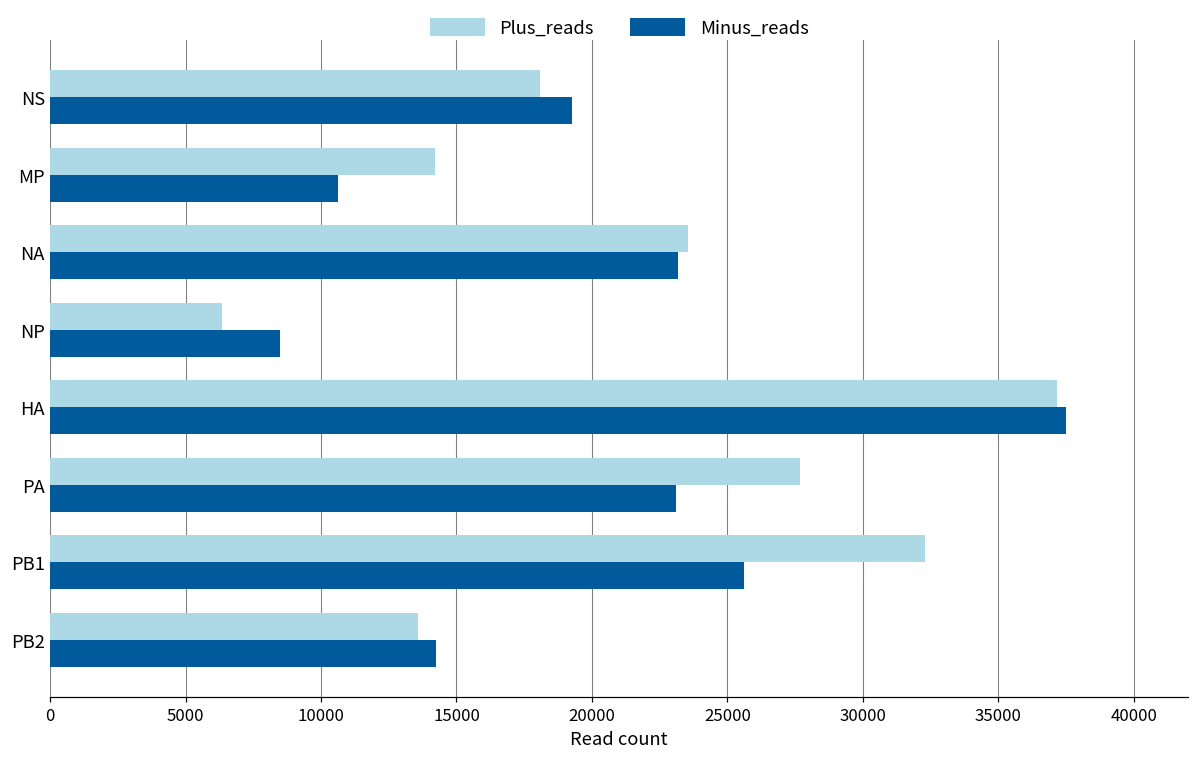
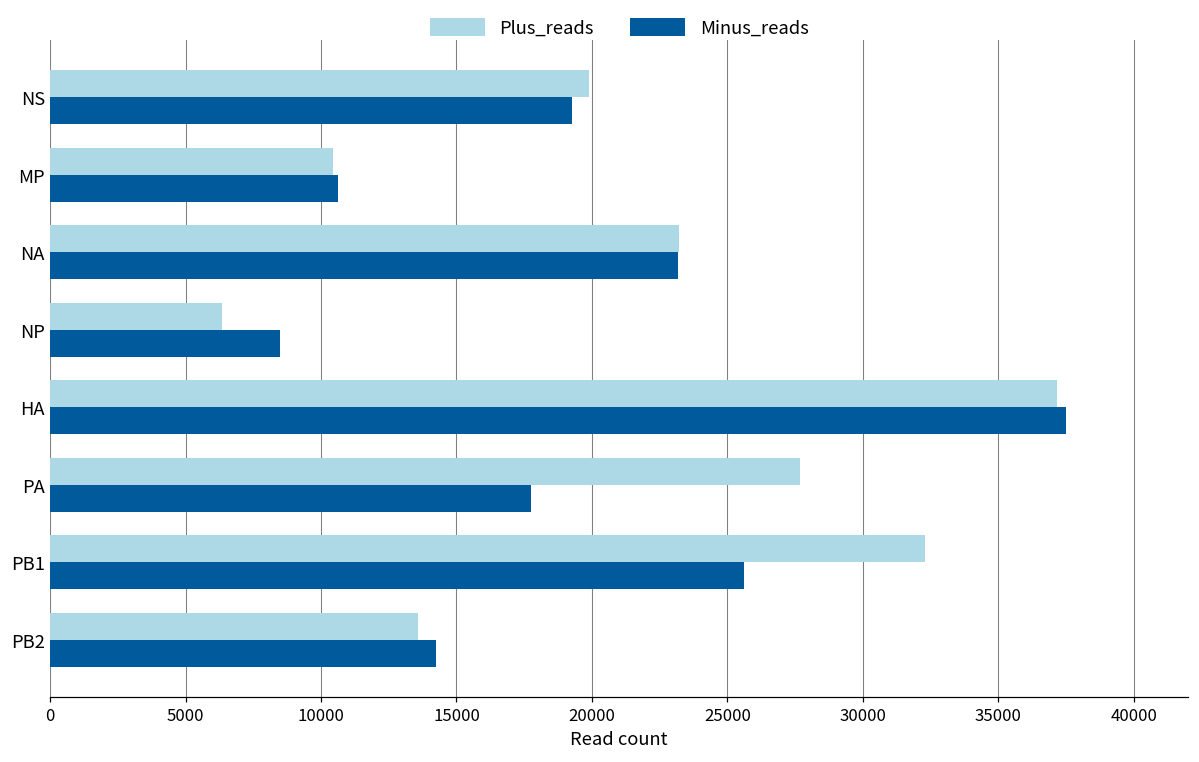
  {
    "Plus_reads": {
-     "NS": 18100,
-     "MP": 14200,
-     "NA": 23500,
+     "NS": 19900,
+     "MP": 10500,
+     "NA": 23200,
      "NP": 6300,
      "HA": 37200,
      "PA": 27700,
      "PB1": 32300,
      "PB2": 13600
    },
    "Minus_reads": {
      "NS": 19300,
      "MP": 10600,
      "NA": 23200,
      "NP": 8500,
      "HA": 37500,
-     "PA": 23100,
+     "PA": 17800,
      "PB1": 25600,
      "PB2": 14200
    }
  }
